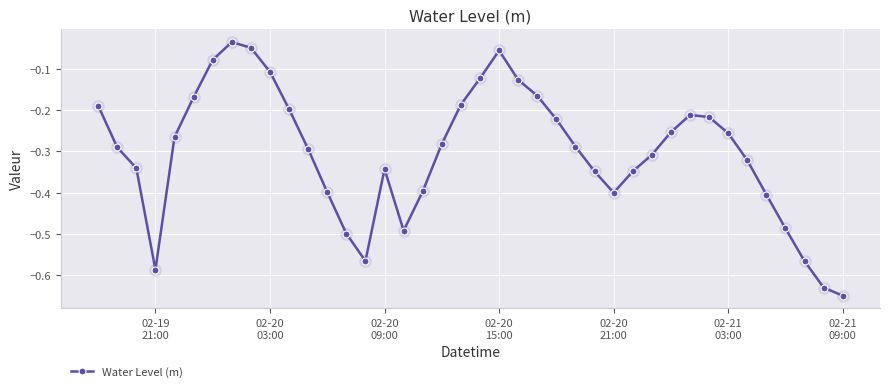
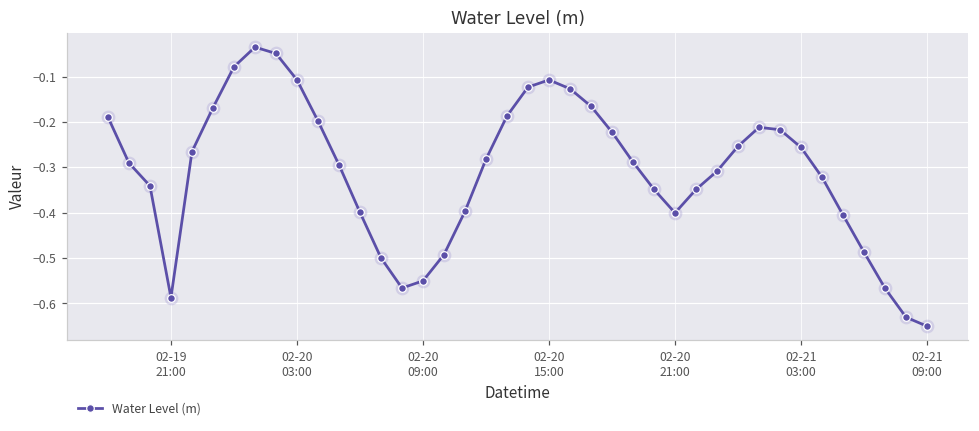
  {
    "02-19 21:00": -0.59,
    "02-20 03:00": -0.11,
-   "02-20 09:00": -0.34,
-   "02-20 15:00": -0.06,
+   "02-20 09:00": -0.55,
+   "02-20 15:00": -0.11,
    "02-20 21:00": -0.40,
    "02-21 03:00": -0.26,
    "02-21 09:00": -0.65
  }
